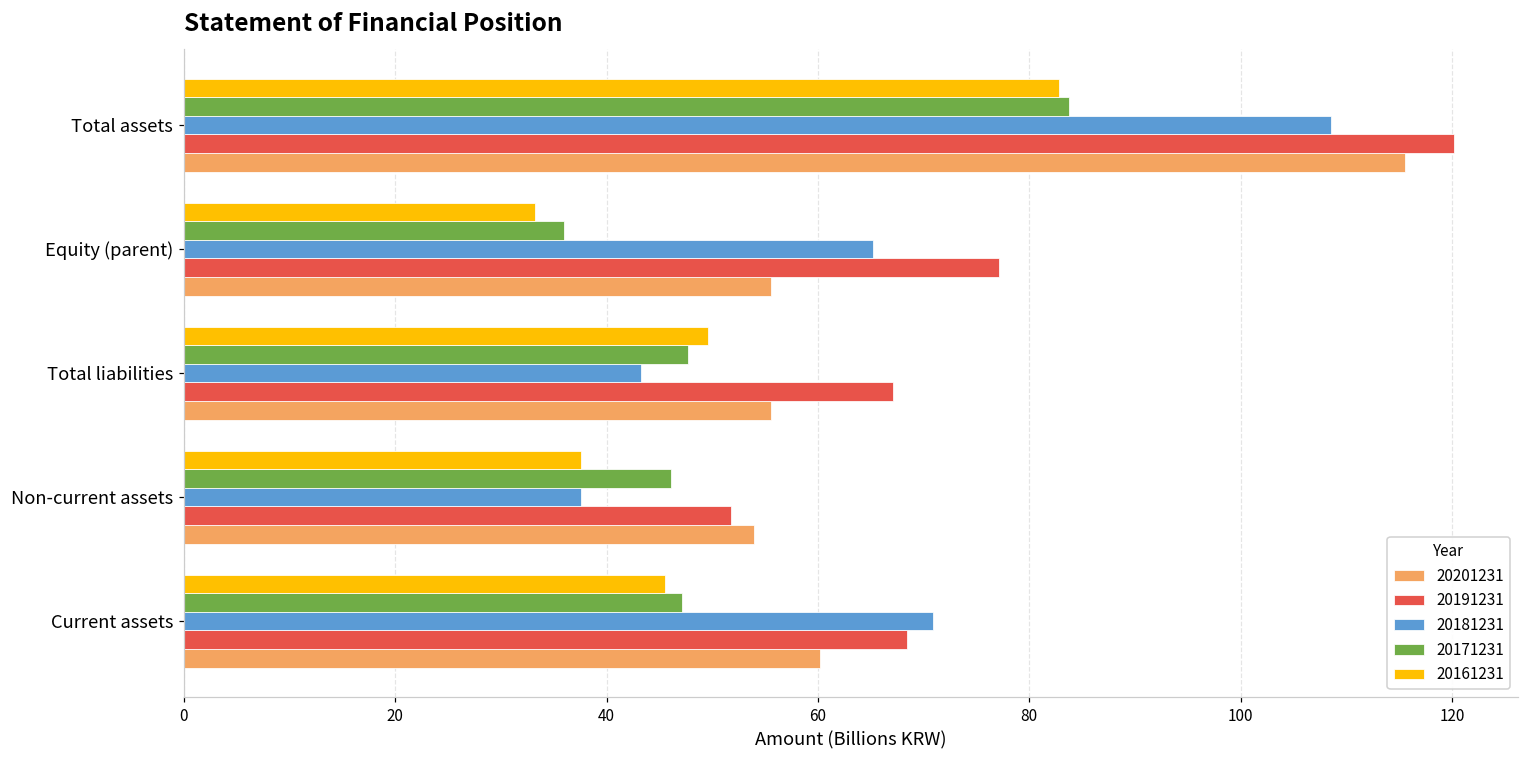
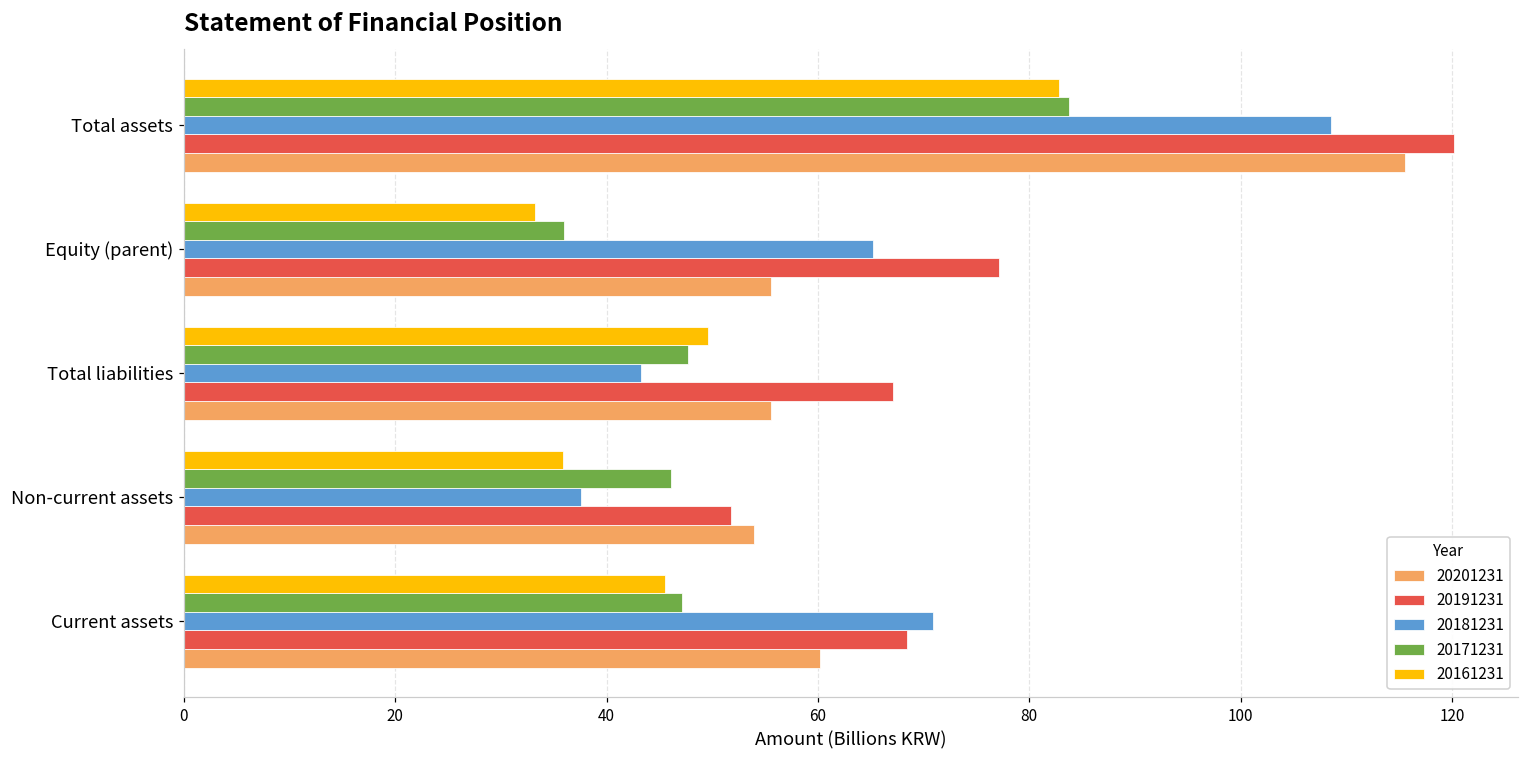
  {
    "20201231": {
      "Total assets": 116,
      "Equity (parent)": 56,
      "Total liabilities": 56,
      "Non-current assets": 54,
      "Current assets": 60
    },
    "20191231": {
      "Total assets": 120,
      "Equity (parent)": 77,
      "Total liabilities": 67,
      "Non-current assets": 52,
      "Current assets": 68
    },
    "20181231": {
      "Total assets": 109,
      "Equity (parent)": 65,
      "Total liabilities": 43,
      "Non-current assets": 38,
      "Current assets": 71
    },
    "20171231": {
      "Total assets": 84,
      "Equity (parent)": 36,
      "Total liabilities": 48,
      "Non-current assets": 46,
      "Current assets": 47
    },
    "20161231": {
      "Total assets": 83,
      "Equity (parent)": 33,
      "Total liabilities": 50,
-     "Non-current assets": 38,
+     "Non-current assets": 36,
      "Current assets": 46
    }
  }
